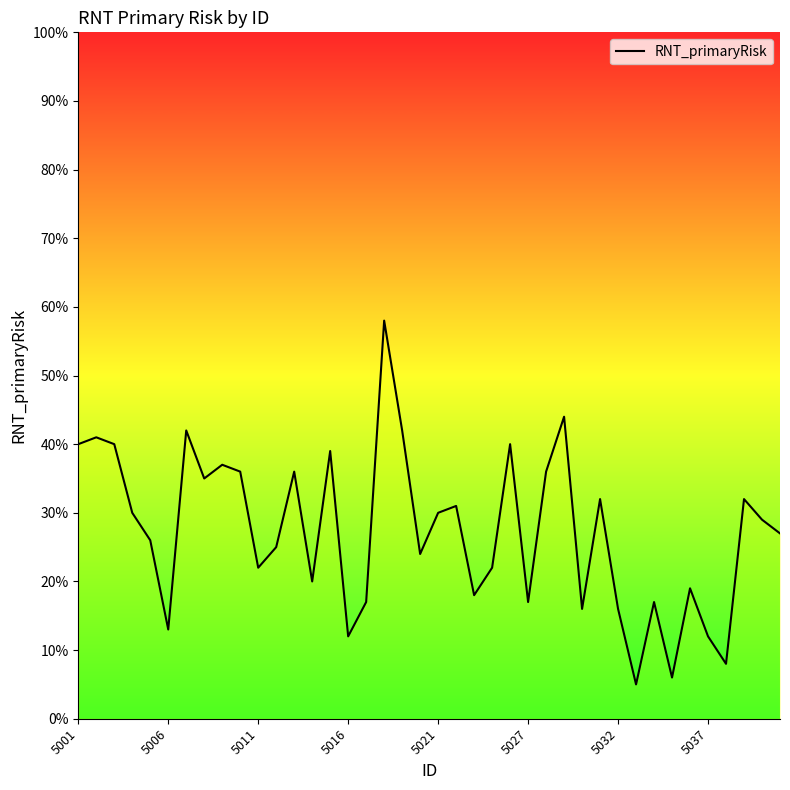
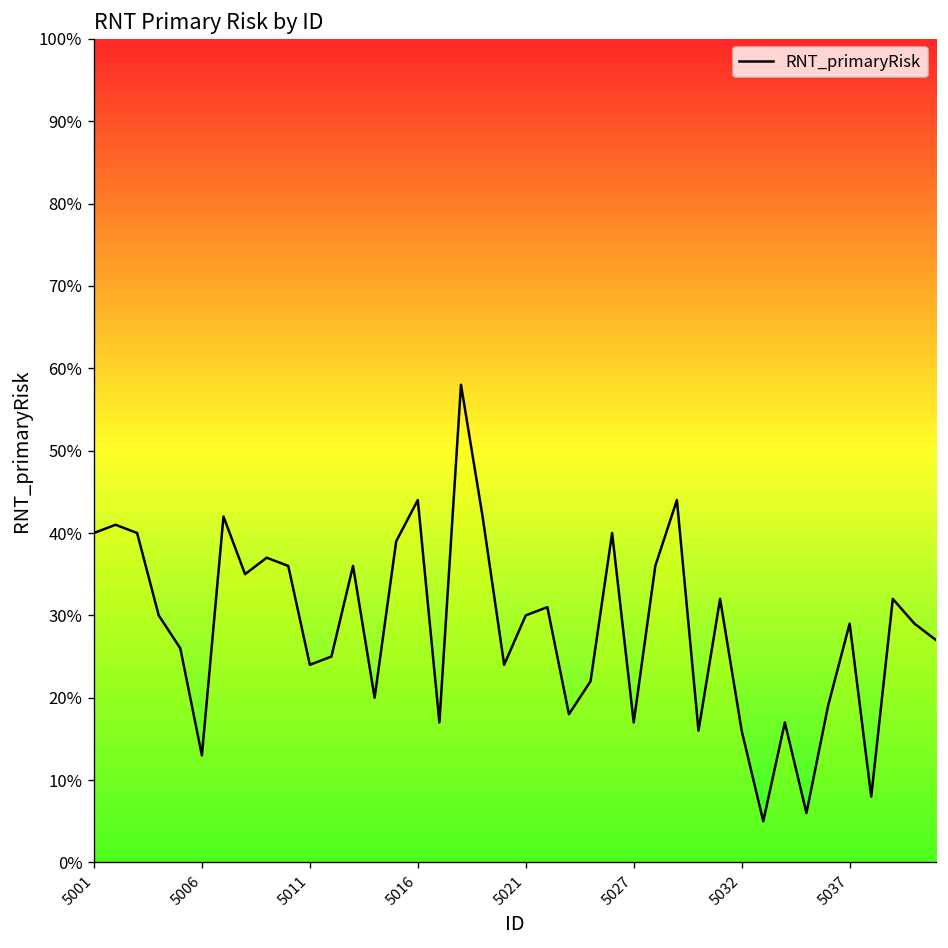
  {
    "5001": "40%",
    "5006": "13%",
-   "5011": "22%",
-   "5016": "12%",
+   "5011": "24%",
+   "5016": "44%",
    "5021": "30%",
    "5027": "17%",
    "5032": "16%",
-   "5037": "12%"
+   "5037": "29%"
  }
